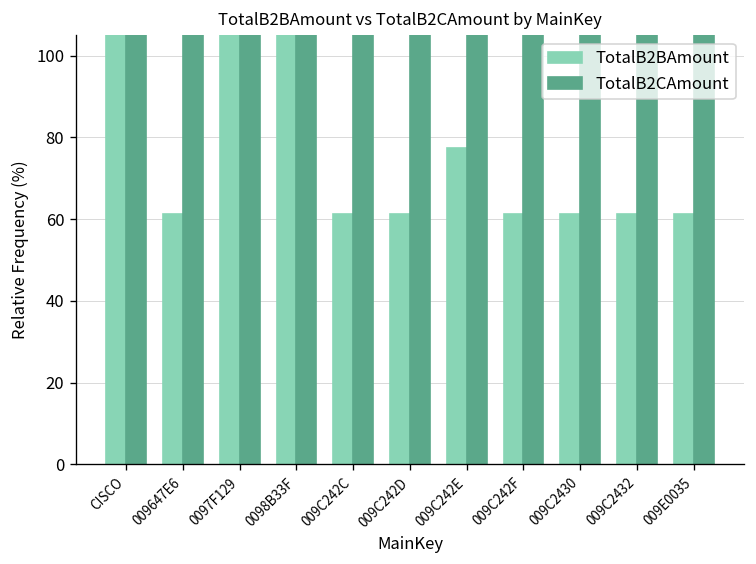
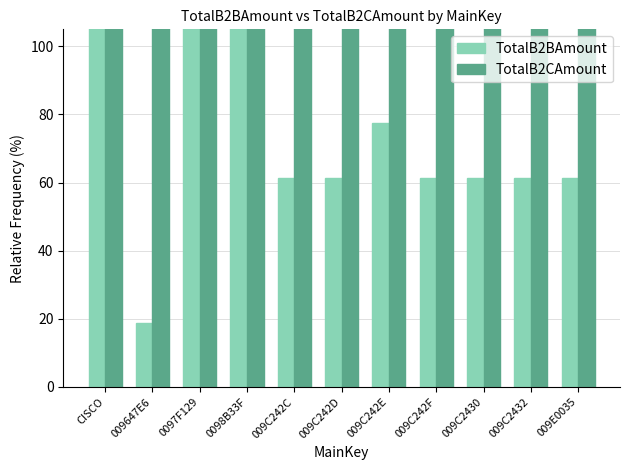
  {
    "TotalB2BAmount": {
-     "009647E6": 61,
+     "009647E6": 19,
      "009C242C": 61,
      "009C242D": 61,
      "009C242E": 77,
      "009C242F": 61,
      "009C2430": 61,
      "009C2432": 61,
      "009E0035": 61
    }
  }
